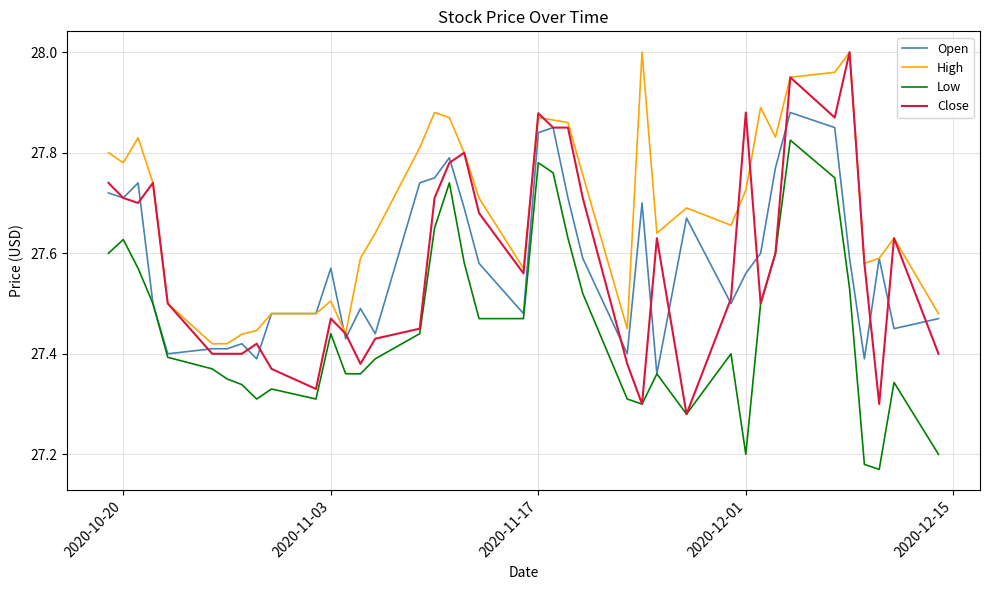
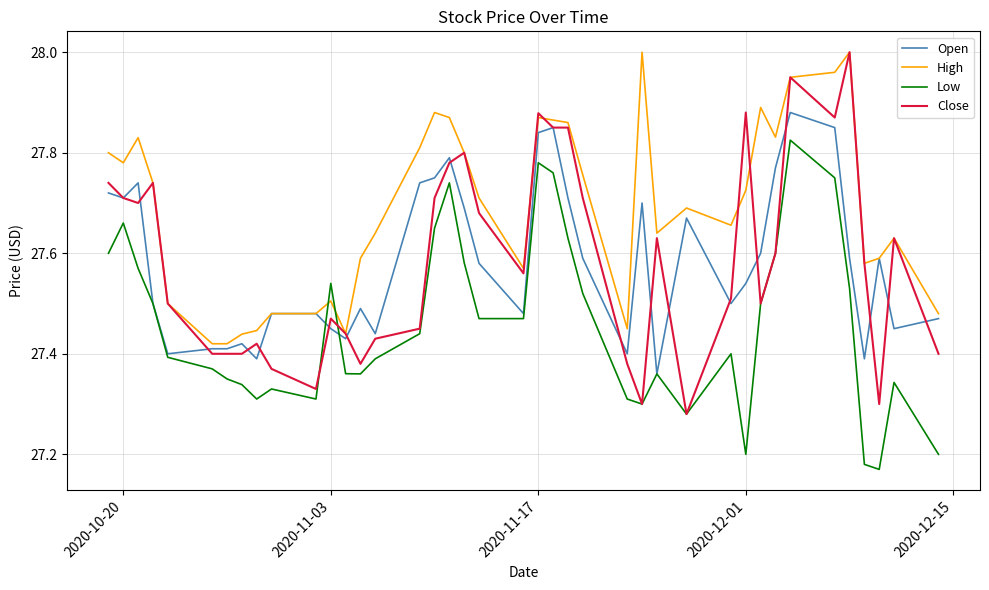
  {
    "Open": {
-     "2020-11-03": 27.57,
+     "2020-11-03": 27.45,
      "2020-11-17": 27.84,
-     "2020-12-01": 27.56
+     "2020-12-01": 27.54
    },
    "High": {
      "2020-10-20": 27.78,
      "2020-11-03": 27.51,
      "2020-11-17": 27.87,
      "2020-12-01": 27.73
    },
    "Low": {
-     "2020-10-20": 27.63,
-     "2020-11-03": 27.44,
+     "2020-10-20": 27.66,
+     "2020-11-03": 27.54,
      "2020-11-17": 27.78,
      "2020-12-01": 27.20
    },
    "Close": {
      "2020-11-03": 27.47,
      "2020-11-17": 27.88,
      "2020-12-01": 27.88
    }
  }
